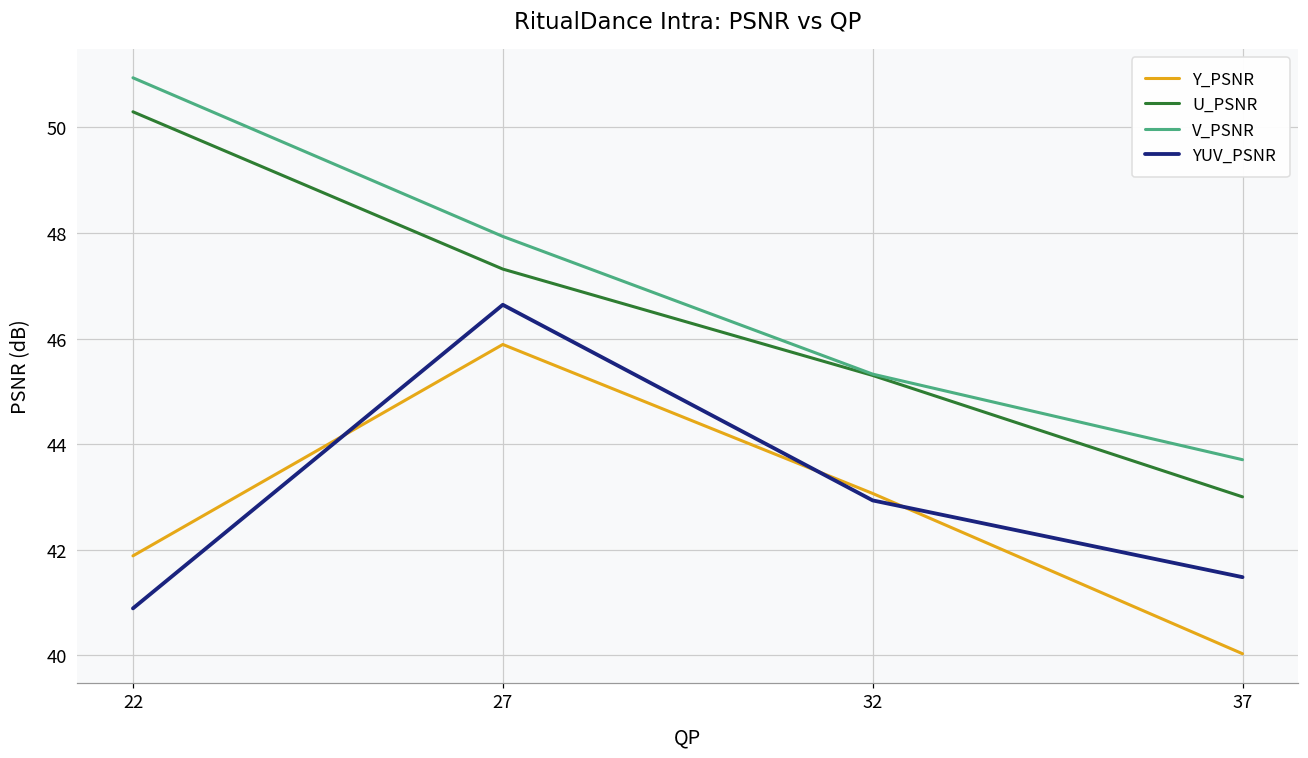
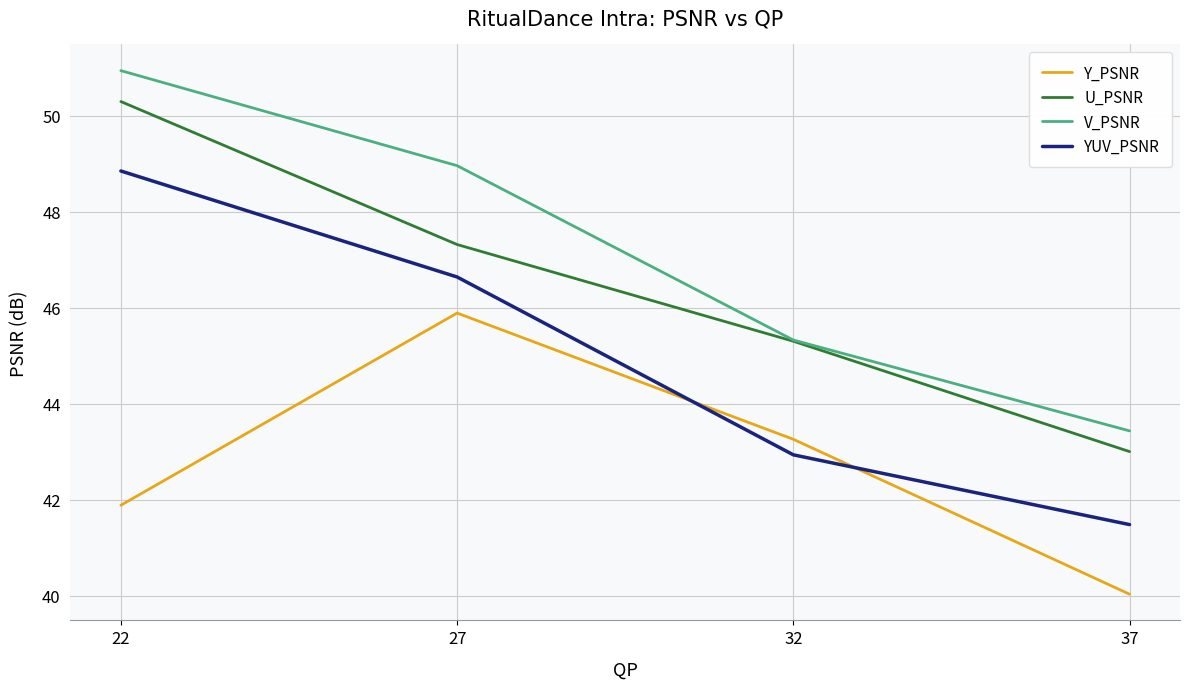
  {
    "Y_PSNR": {
      "22": 41.9,
      "27": 45.9,
-     "32": 43.1,
+     "32": 43.3,
      "37": 40.0
    },
    "U_PSNR": {
      "22": 50.3,
      "27": 47.3,
      "37": 43.0
    },
    "V_PSNR": {
      "22": 50.9,
-     "27": 47.9,
-     "37": 43.7
+     "27": 49.0,
+     "37": 43.4
    },
    "YUV_PSNR": {
-     "22": 40.9,
+     "22": 48.8,
      "27": 46.6,
      "32": 42.9,
      "37": 41.5
    }
  }
